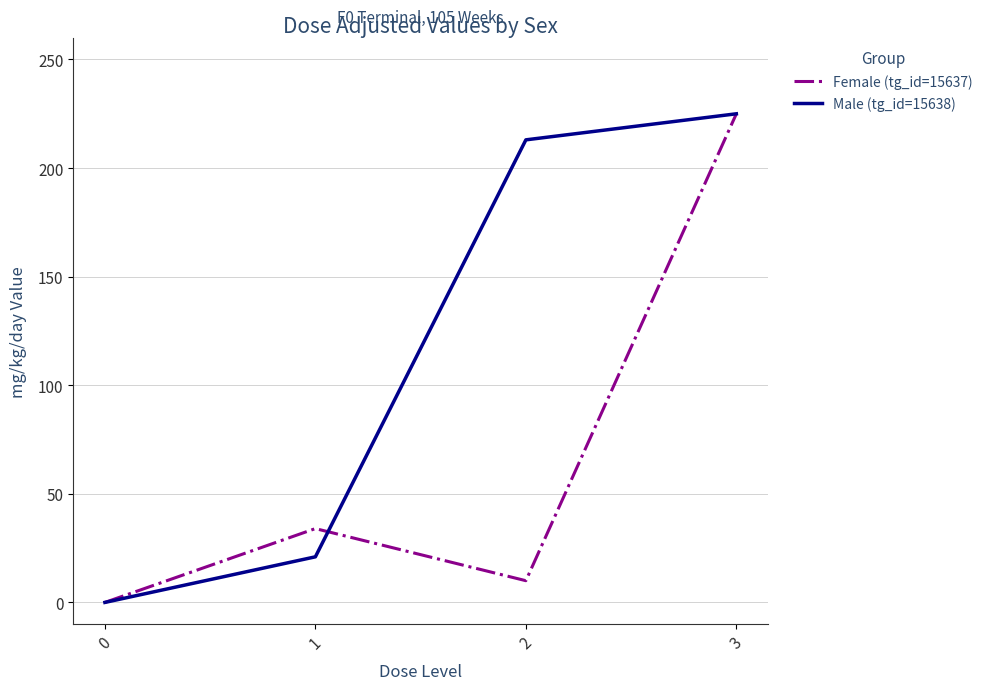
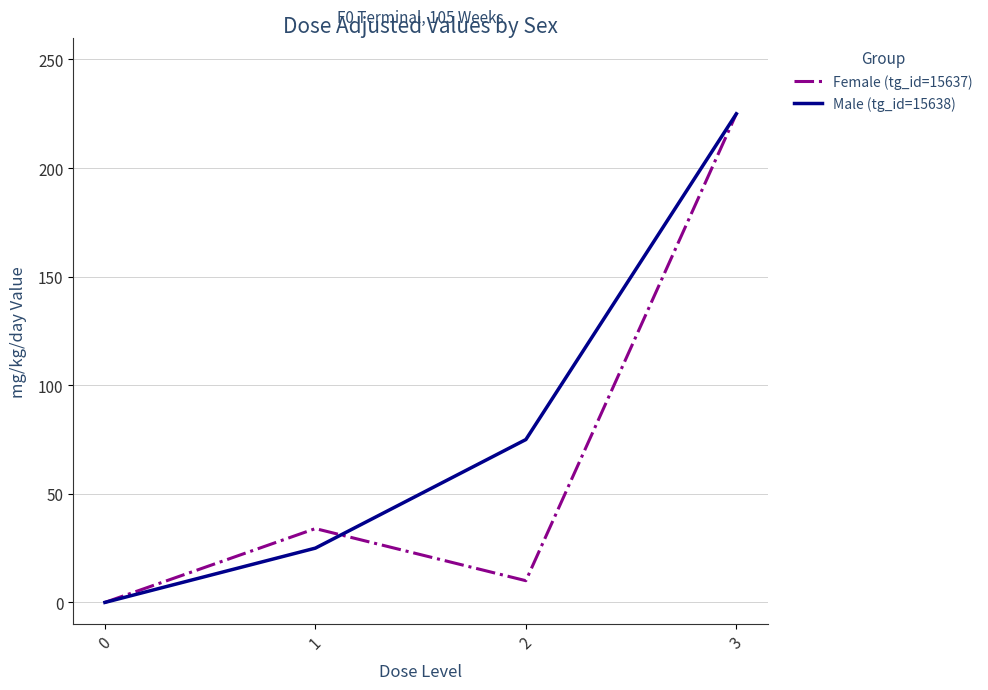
  {
    "Female (tg_id=15637)": {
      "1": 34,
      "2": 10
    },
    "Male (tg_id=15638)": {
-     "1": 21,
-     "2": 213
+     "1": 25,
+     "2": 75
    }
  }
